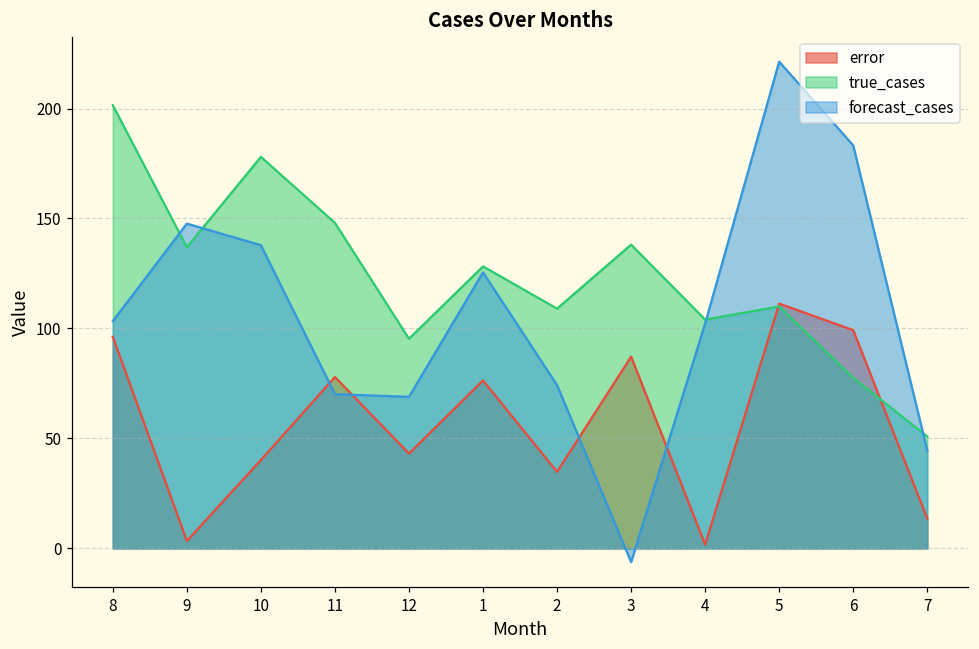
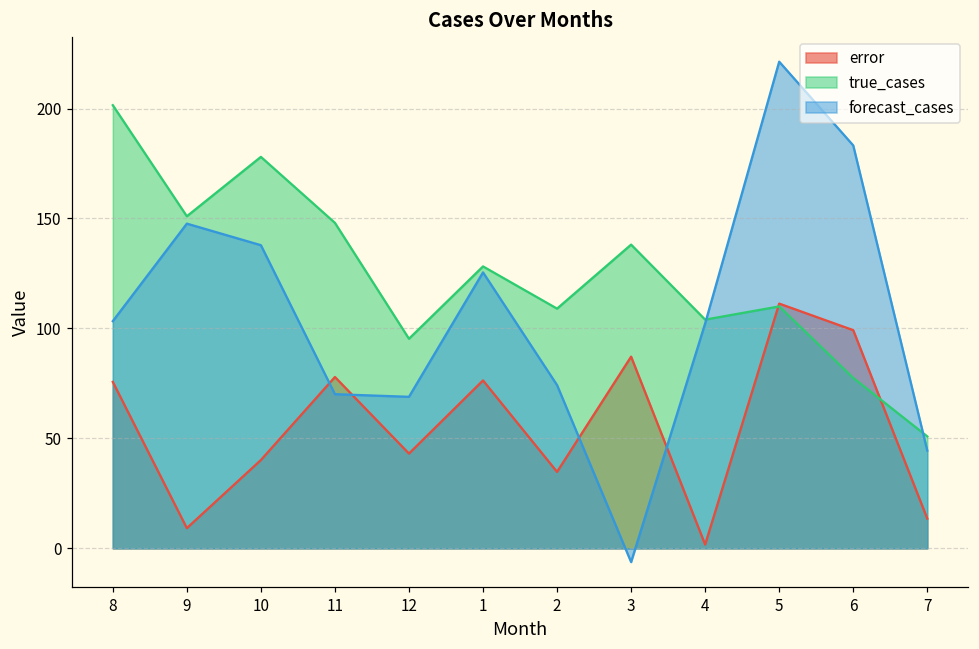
  {
    "error": {
-     "8": 96,
-     "9": 3,
+     "8": 76,
+     "9": 9,
      "10": 40,
      "11": 78,
      "12": 43,
      "1": 76,
      "2": 35,
      "3": 87,
      "4": 2,
      "5": 111,
      "6": 99,
      "7": 14
    },
    "true_cases": {
      "8": 202,
-     "9": 137,
+     "9": 151,
      "10": 178,
      "11": 148,
      "12": 95,
      "1": 128,
      "2": 109,
      "3": 138,
      "4": 104,
      "5": 110,
      "6": 78,
      "7": 51
    }
  }
